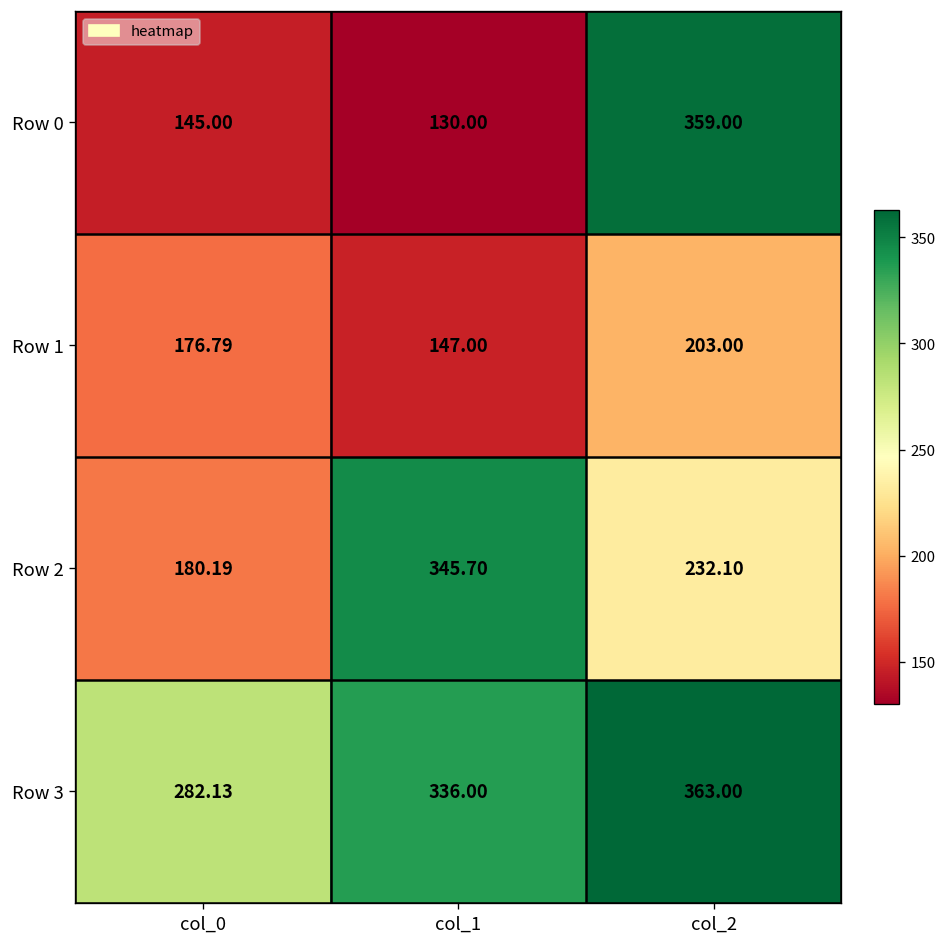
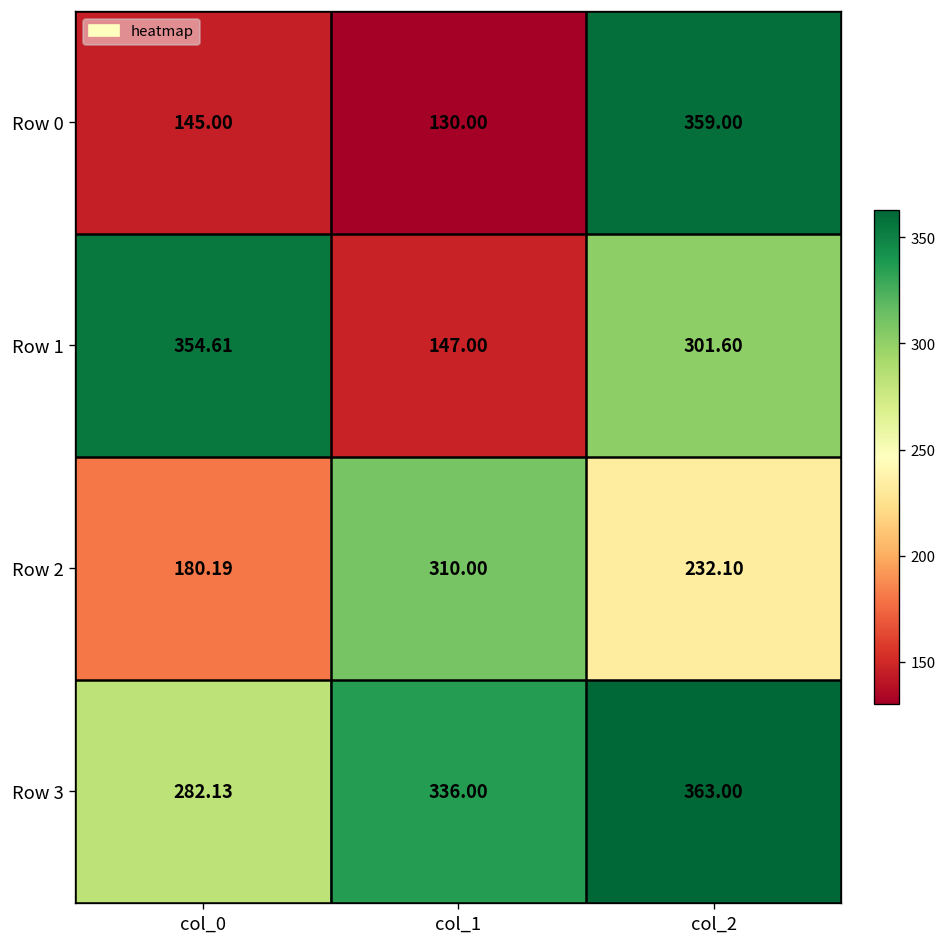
  {
    "Row 0": {
      "col_0": 145.00,
      "col_1": 130.00,
      "col_2": 359.00
    },
    "Row 1": {
-     "col_0": 176.79,
+     "col_0": 354.61,
      "col_1": 147.00,
-     "col_2": 203.00
+     "col_2": 301.60
    },
    "Row 2": {
      "col_0": 180.19,
-     "col_1": 345.70,
+     "col_1": 310.00,
      "col_2": 232.10
    },
    "Row 3": {
      "col_0": 282.13,
      "col_1": 336.00,
      "col_2": 363.00
    }
  }
